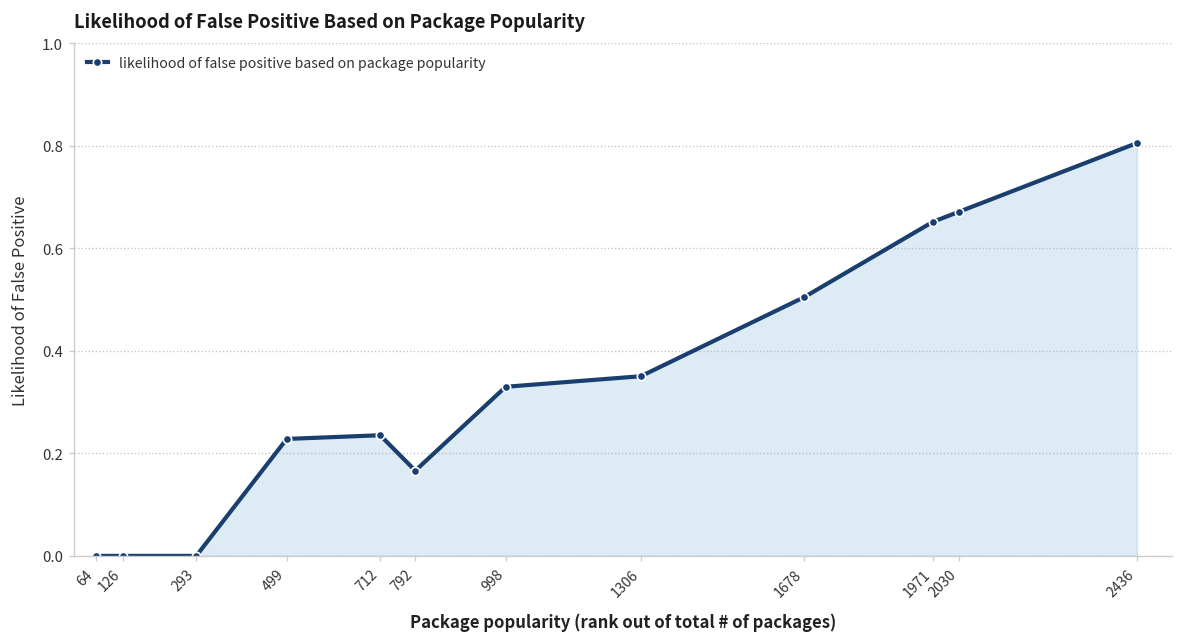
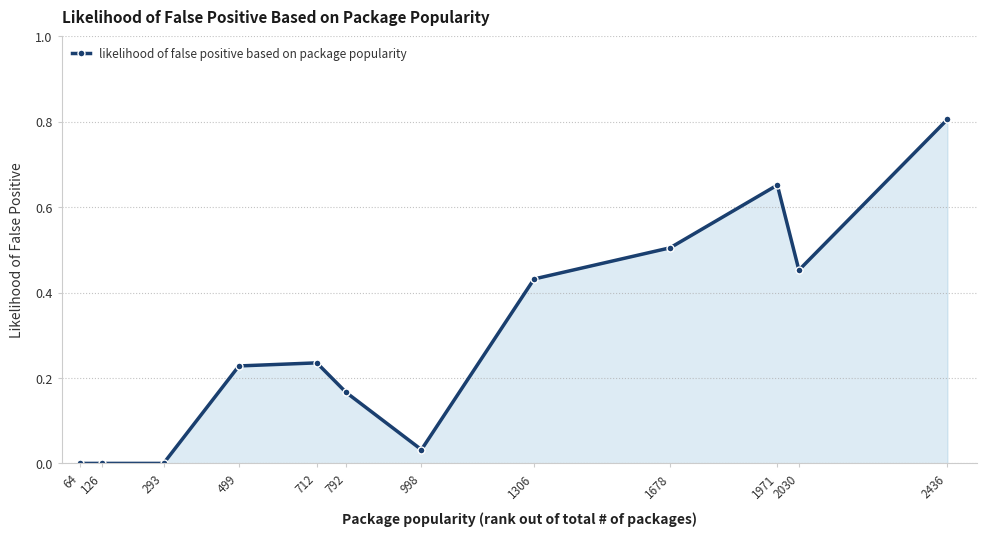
  {
    "64": 0.00,
    "126": 0.00,
    "293": 0.00,
    "499": 0.23,
    "712": 0.24,
    "792": 0.17,
-   "998": 0.33,
-   "1306": 0.35,
+   "998": 0.03,
+   "1306": 0.43,
    "1678": 0.50,
    "1971": 0.65,
-   "2030": 0.67,
+   "2030": 0.45,
    "2436": 0.81
  }
